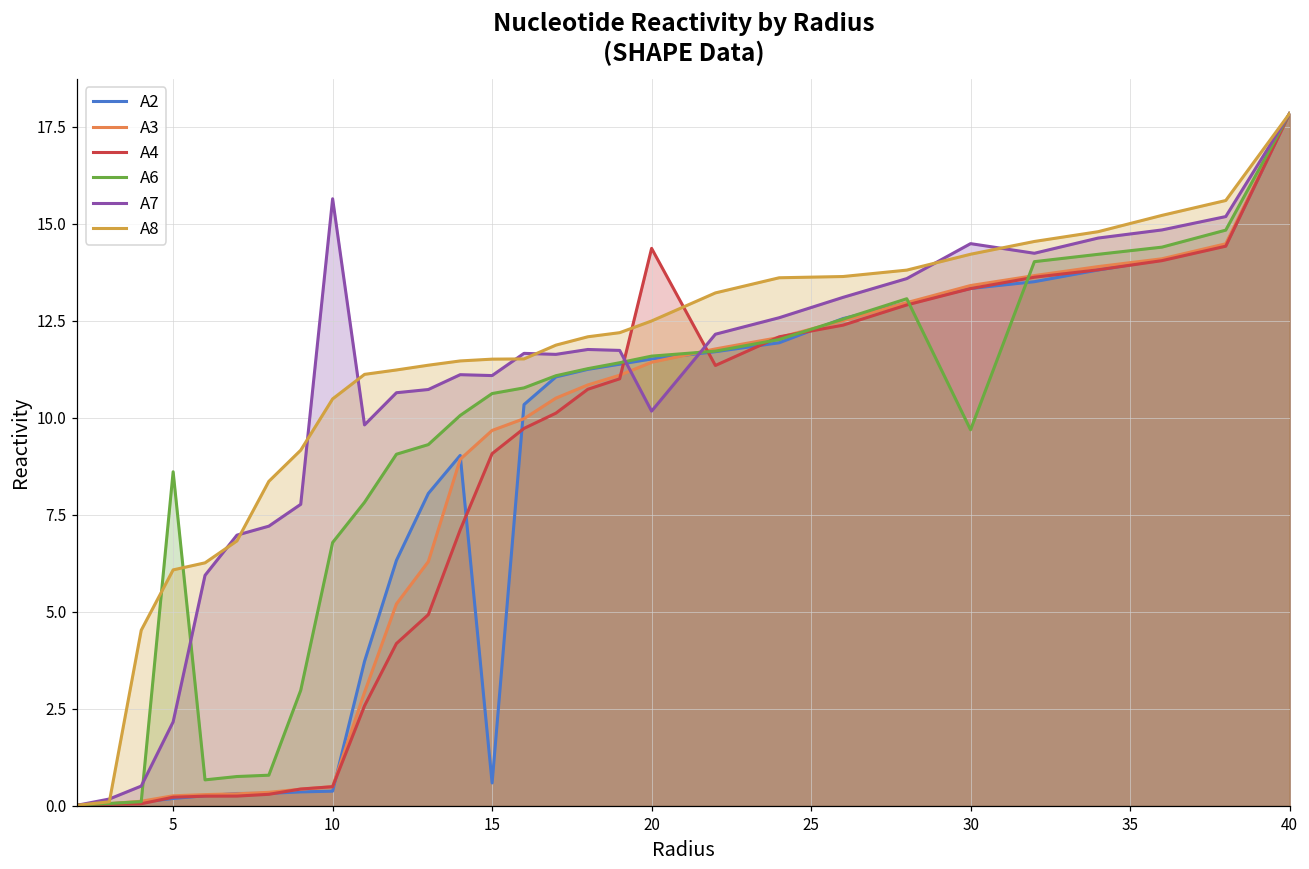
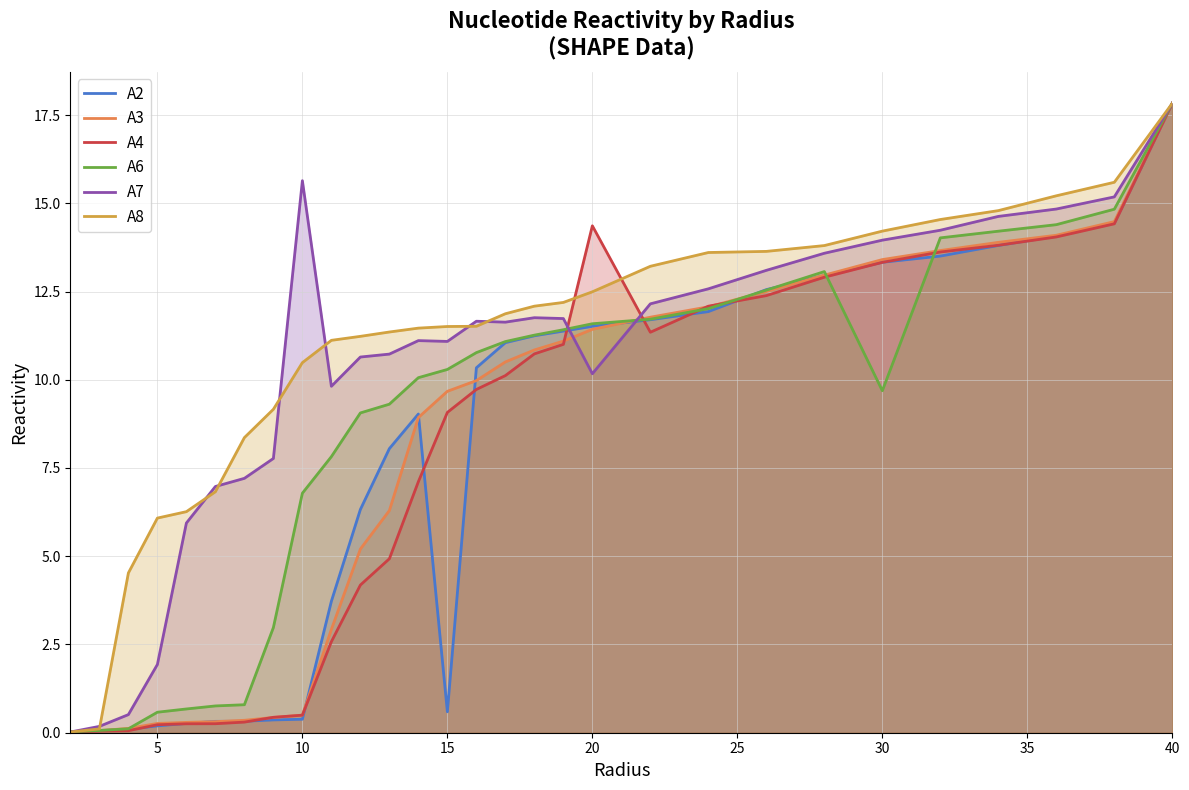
  {
    "A2": {
      "10": 0.4,
      "15": 0.6,
      "20": 11.5
    },
    "A4": {
      "15": 9.1,
      "20": 14.4
    },
    "A6": {
-     "5": 8.6,
+     "5": 0.6,
      "10": 6.8,
-     "15": 10.6,
+     "15": 10.3,
      "20": 11.6,
      "30": 9.7
    },
    "A7": {
-     "5": 2.2,
+     "5": 1.9,
      "10": 15.6,
      "15": 11.1,
      "20": 10.2,
-     "30": 14.5
+     "30": 14.0
    }
  }
